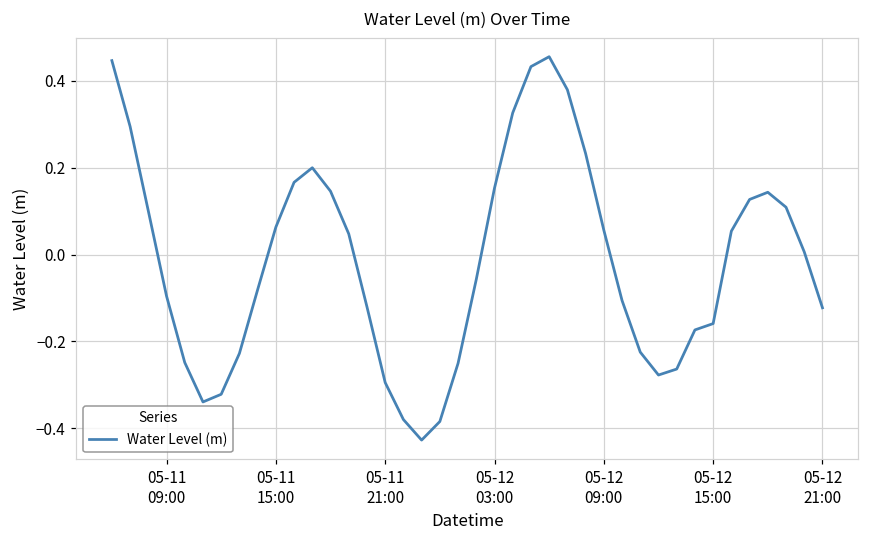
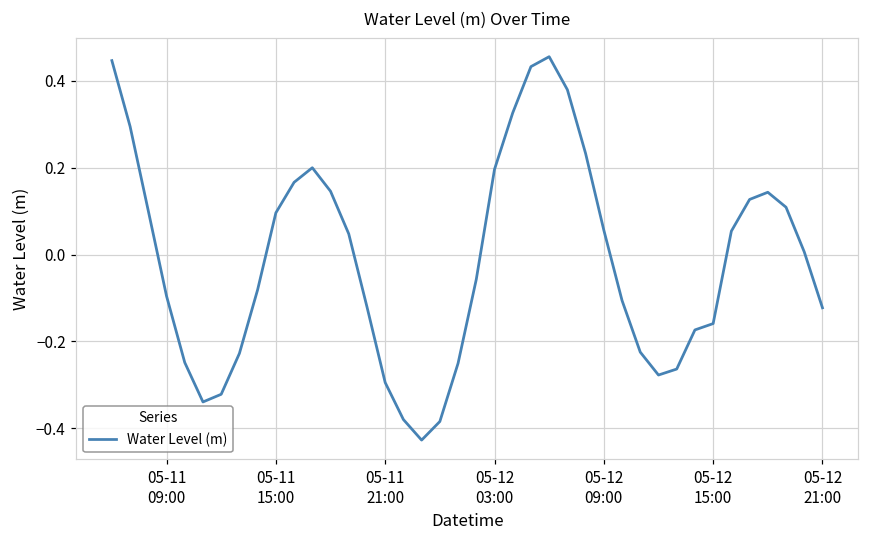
  {
    "05-11 09:00": -0.10,
-   "05-11 15:00": 0.06,
+   "05-11 15:00": 0.10,
    "05-11 21:00": -0.29,
-   "05-12 03:00": 0.15,
+   "05-12 03:00": 0.20,
    "05-12 09:00": 0.06,
    "05-12 15:00": -0.16,
    "05-12 21:00": -0.12
  }
